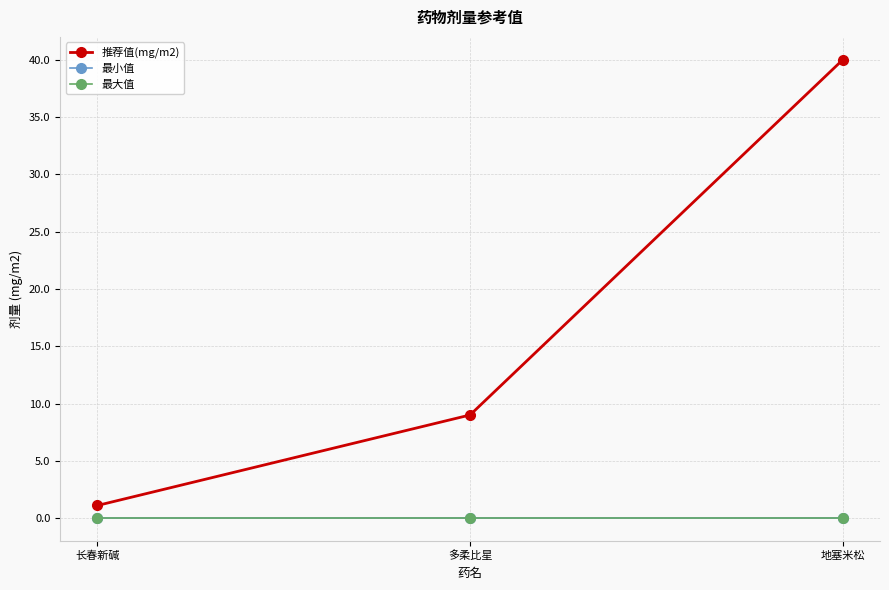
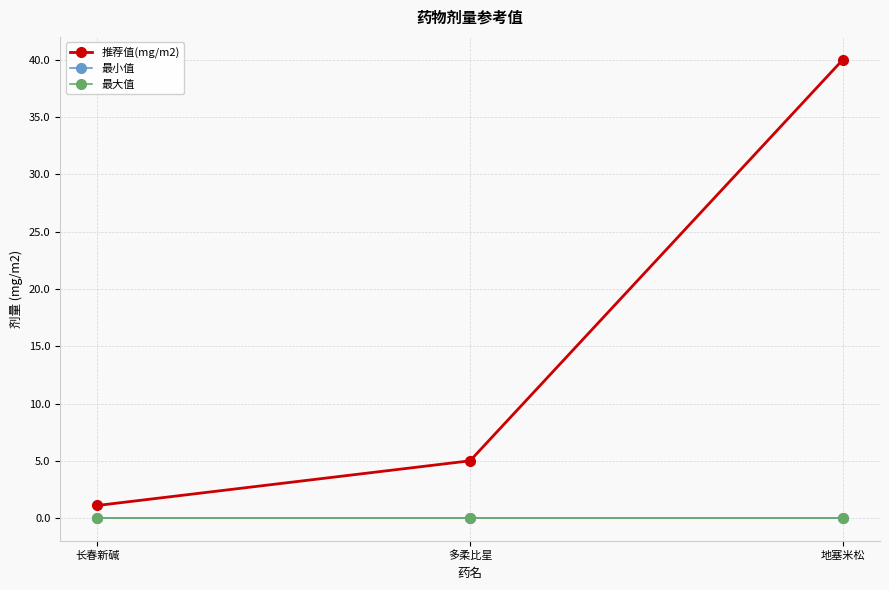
  {
    "推荐值(mg/m2)": {
      "长春新碱": 1,
-     "多柔比星": 9,
+     "多柔比星": 5,
      "地塞米松": 40
    },
    "最大值": {
      "长春新碱": 0,
      "多柔比星": 0,
      "地塞米松": 0
    }
  }
